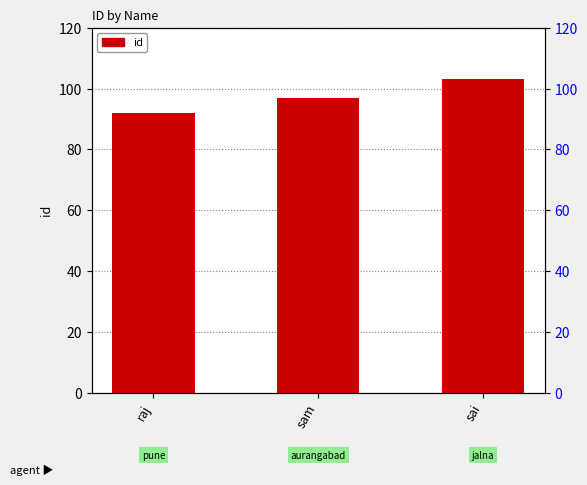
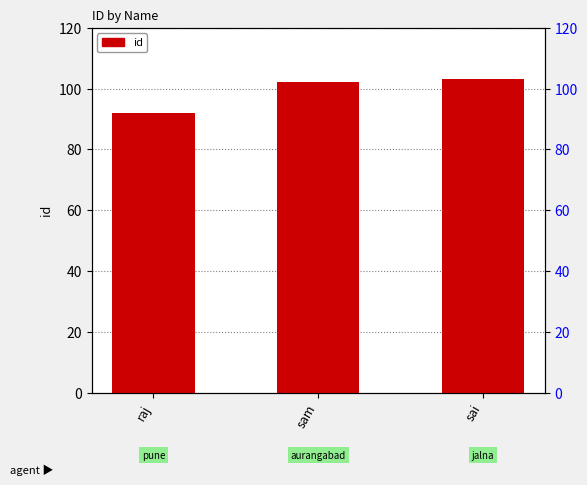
  {
    "raj": 92,
-   "sam": 97,
+   "sam": 102,
    "sai": 103
  }
